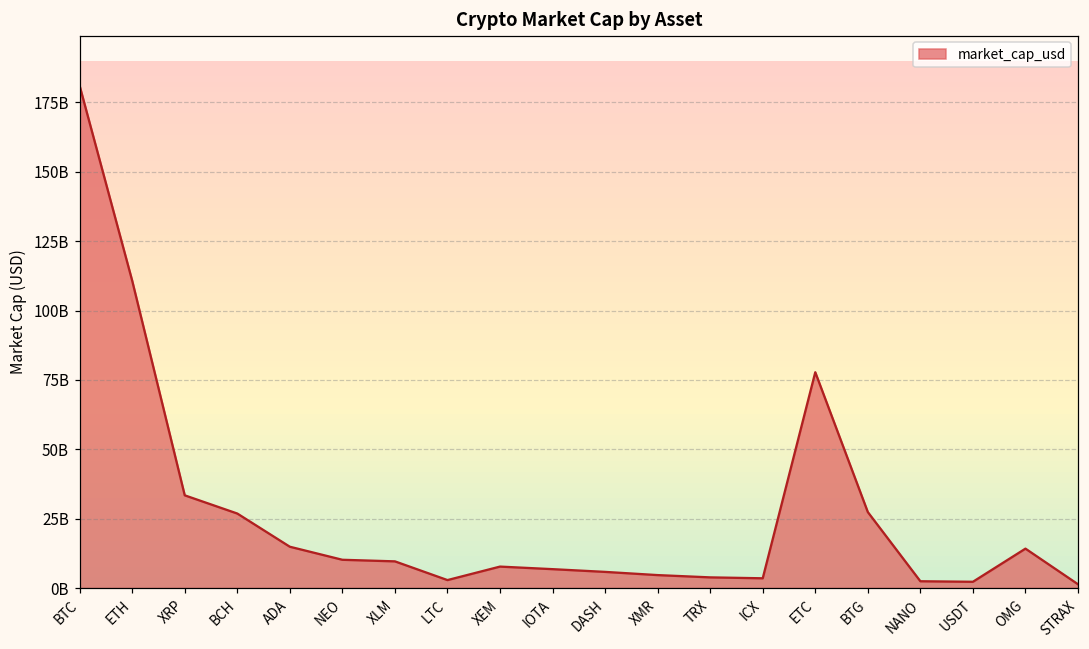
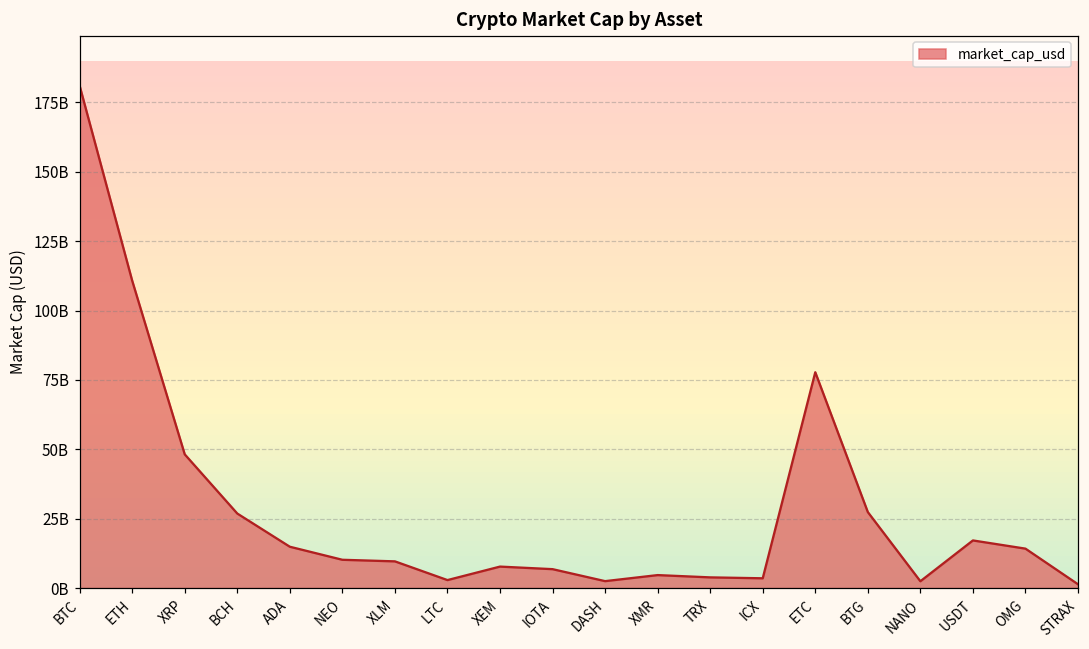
  {
    "BTC": 181000000000,
    "ETH": 111000000000,
-   "XRP": 33000000000,
+   "XRP": 48000000000,
    "BCH": 27000000000,
    "ADA": 15000000000,
    "NEO": 10000000000,
    "XLM": 10000000000,
    "LTC": 3000000000,
    "XEM": 8000000000,
    "IOTA": 7000000000,
-   "DASH": 6000000000,
+   "DASH": 2000000000,
    "XMR": 5000000000,
    "TRX": 4000000000,
    "ICX": 4000000000,
    "ETC": 78000000000,
    "BTG": 27000000000,
    "NANO": 2000000000,
-   "USDT": 2000000000,
+   "USDT": 17000000000,
    "OMG": 14000000000,
    "STRAX": 1000000000
  }
